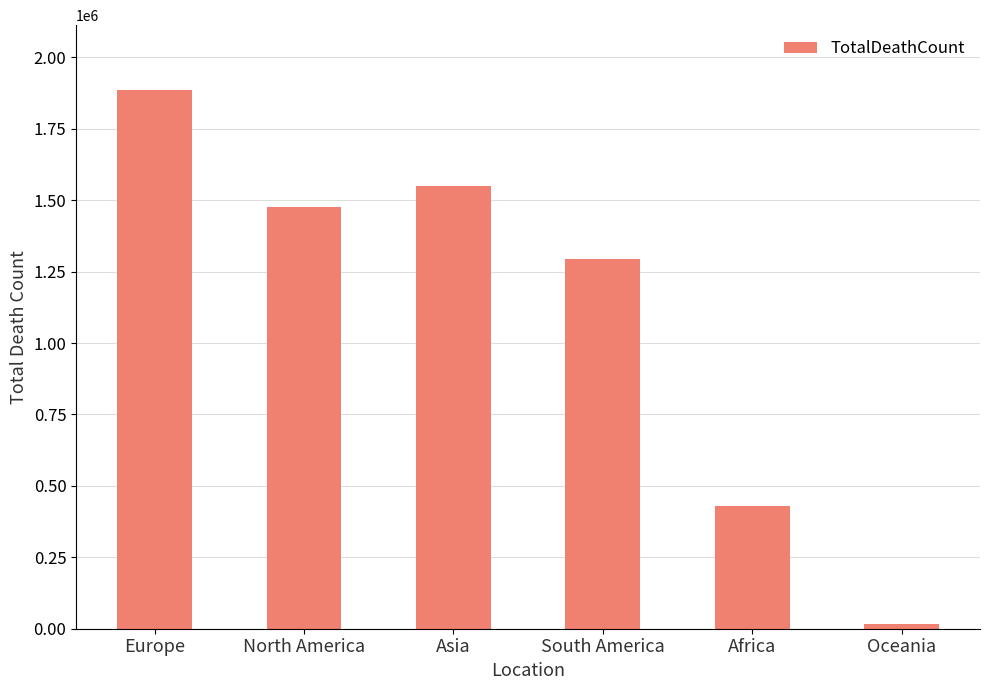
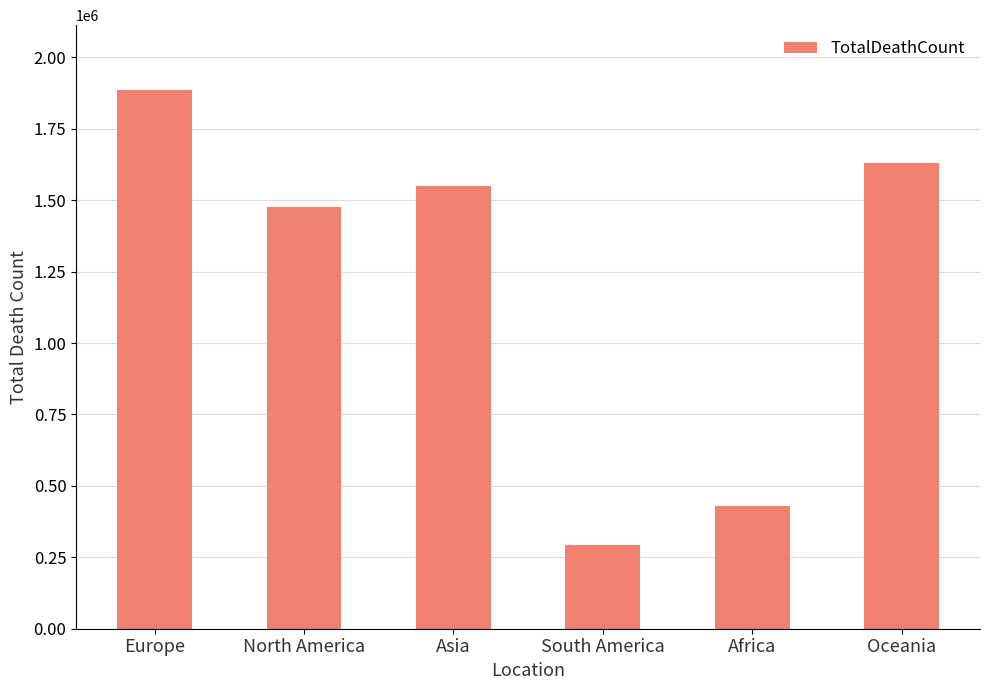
  {
    "Europe": 1890000,
    "North America": 1480000,
    "Asia": 1550000,
-   "South America": 1290000,
+   "South America": 290000,
    "Africa": 430000,
-   "Oceania": 20000
+   "Oceania": 1630000
  }
